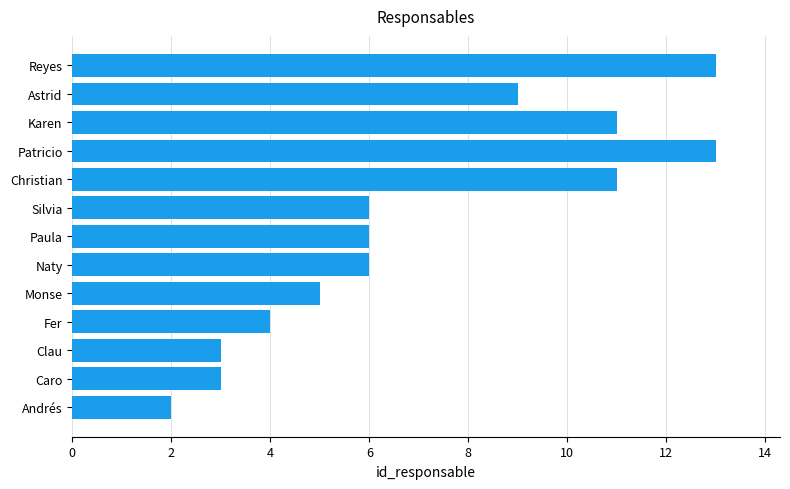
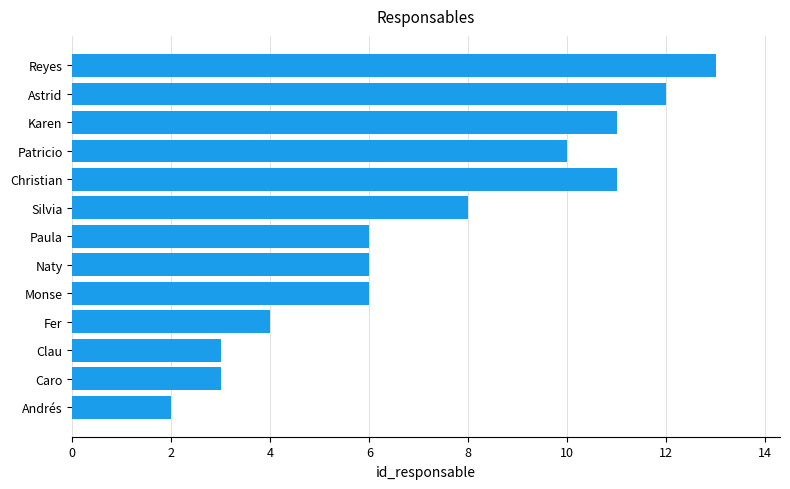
  {
    "Reyes": 13,
-   "Astrid": 9,
+   "Astrid": 12,
    "Karen": 11,
-   "Patricio": 13,
+   "Patricio": 10,
    "Christian": 11,
-   "Silvia": 6,
+   "Silvia": 8,
    "Paula": 6,
    "Naty": 6,
-   "Monse": 5,
+   "Monse": 6,
    "Fer": 4,
    "Clau": 3,
    "Caro": 3,
    "Andrés": 2
  }
